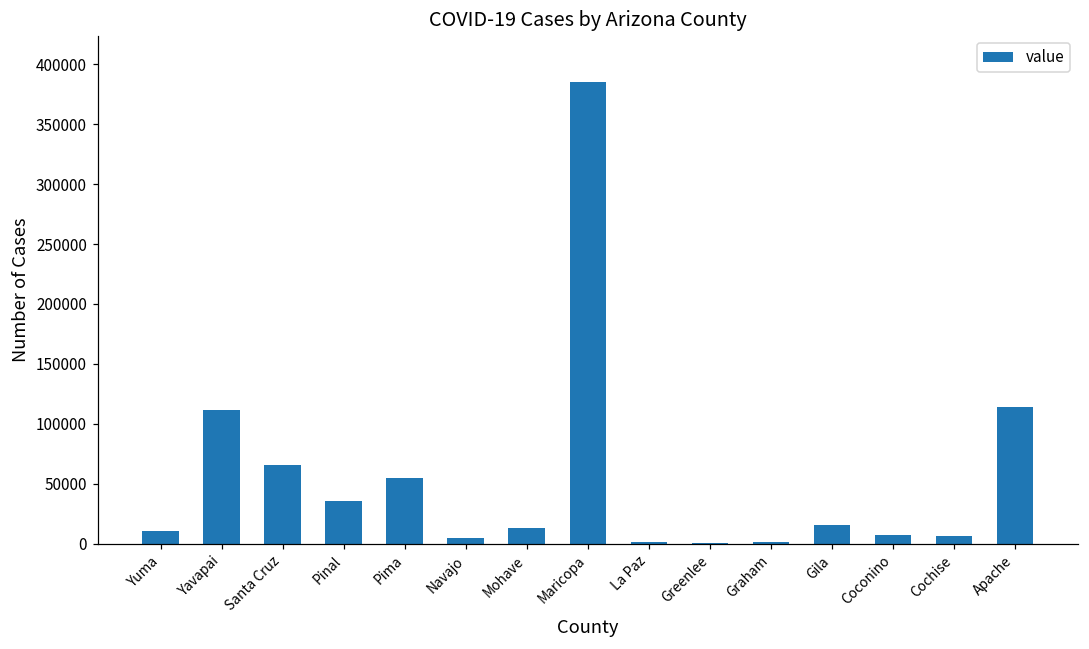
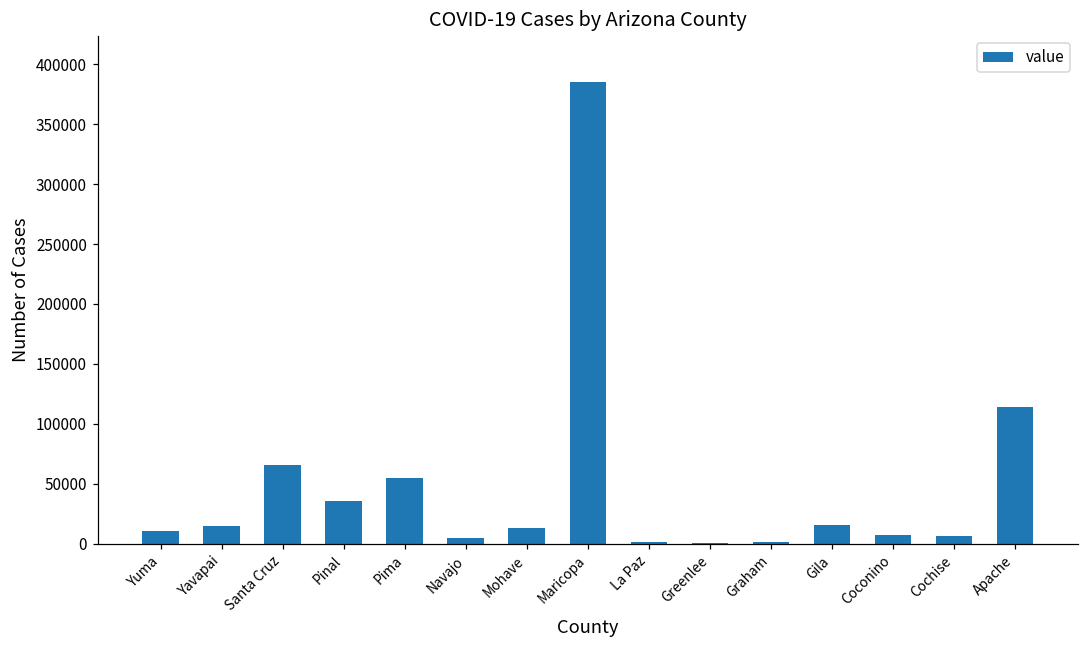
  {
    "Yuma": 11000,
-   "Yavapai": 112000,
+   "Yavapai": 14000,
    "Santa Cruz": 65000,
    "Pinal": 35000,
    "Pima": 55000,
    "Navajo": 5000,
    "Mohave": 13000,
    "Maricopa": 385000,
    "Gila": 16000,
    "Coconino": 7000,
    "Cochise": 6000,
    "Apache": 114000
  }
